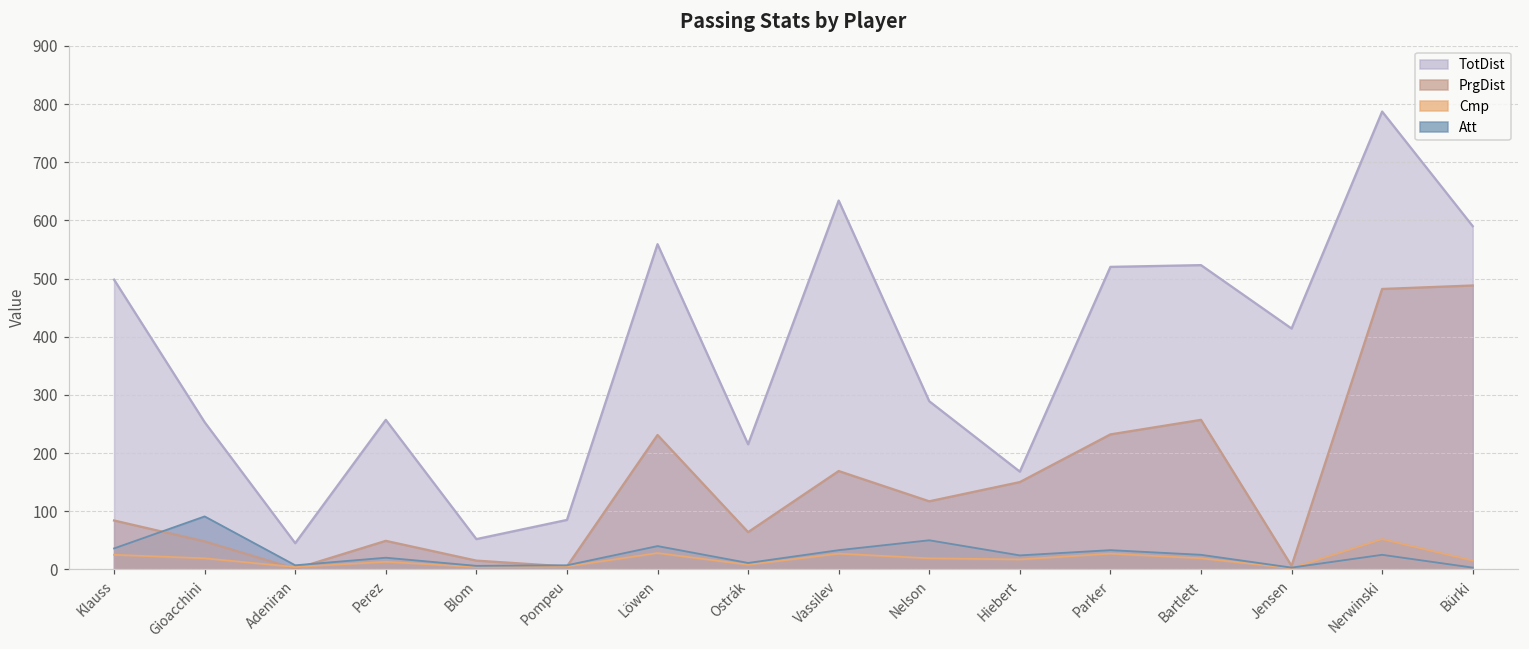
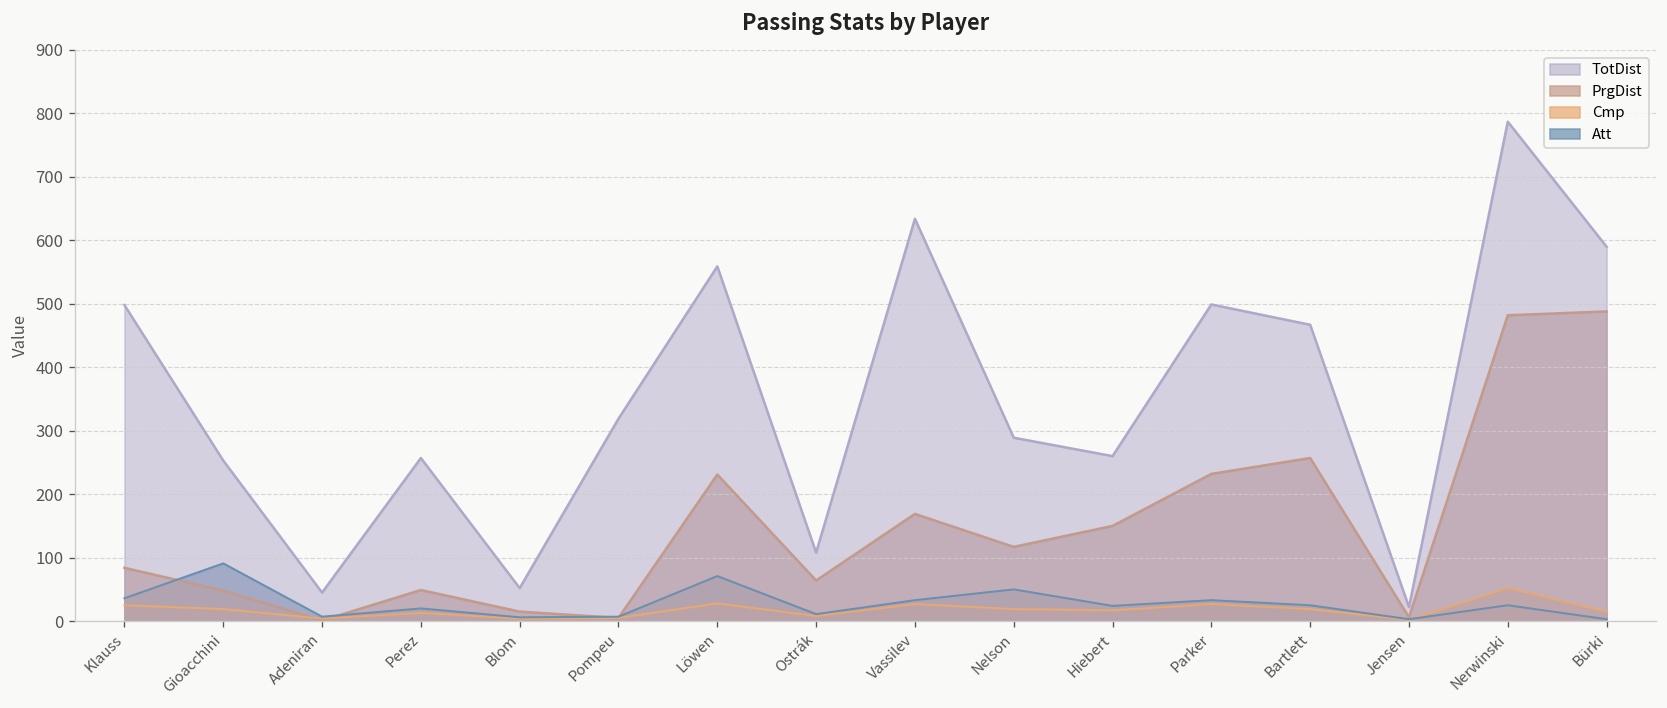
  {
    "Att": {
      "Klauss": 40,
      "Gioacchini": 90,
      "Perez": 20,
-     "Löwen": 40,
+     "Löwen": 70,
      "Vassilev": 30,
      "Nelson": 50,
      "Hiebert": 20,
      "Parker": 30,
      "Bartlett": 30,
      "Nerwinski": 30,
      "Bürki": 0
    },
    "TotDist": {
      "Klauss": 500,
      "Gioacchini": 250,
      "Adeniran": 50,
      "Perez": 260,
      "Blom": 50,
-     "Pompeu": 90,
+     "Pompeu": 320,
      "Löwen": 560,
-     "Ostrák": 220,
+     "Ostrák": 110,
      "Vassilev": 630,
      "Nelson": 290,
-     "Hiebert": 170,
-     "Parker": 520,
-     "Bartlett": 520,
-     "Jensen": 410,
+     "Hiebert": 260,
+     "Parker": 500,
+     "Bartlett": 470,
+     "Jensen": 20,
      "Nerwinski": 790,
      "Bürki": 590
    }
  }
